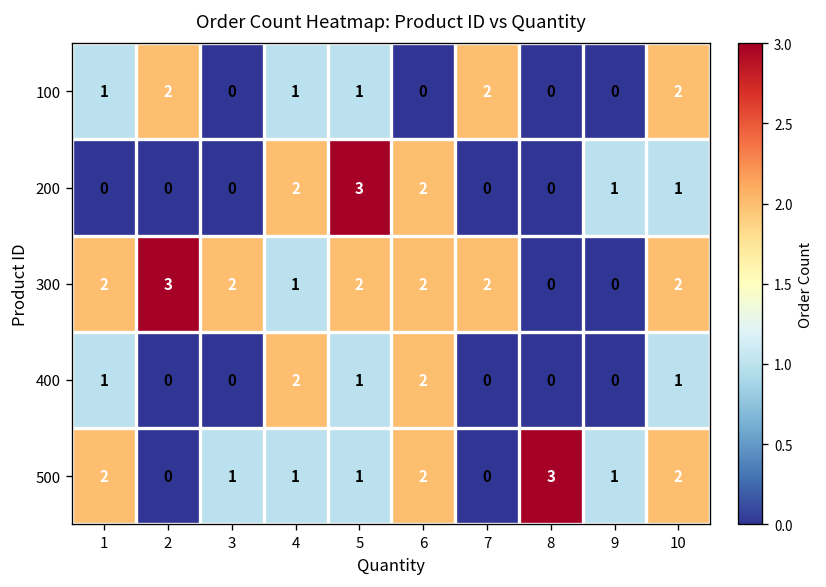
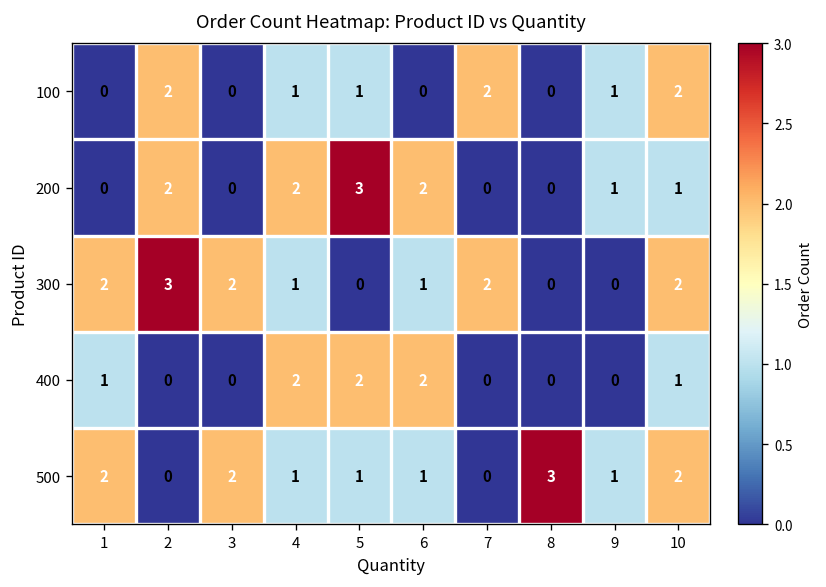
  {
    "100": {
-     "1": 1,
+     "1": 0,
      "2": 2,
      "3": 0,
      "4": 1,
      "5": 1,
      "6": 0,
      "7": 2,
      "8": 0,
-     "9": 0,
+     "9": 1,
      "10": 2
    },
    "200": {
      "1": 0,
-     "2": 0,
+     "2": 2,
      "3": 0,
      "4": 2,
      "5": 3,
      "6": 2,
      "7": 0,
      "8": 0,
      "9": 1,
      "10": 1
    },
    "300": {
      "1": 2,
      "2": 3,
      "3": 2,
      "4": 1,
-     "5": 2,
-     "6": 2,
+     "5": 0,
+     "6": 1,
      "7": 2,
      "8": 0,
      "9": 0,
      "10": 2
    },
    "400": {
      "1": 1,
      "2": 0,
      "3": 0,
      "4": 2,
-     "5": 1,
+     "5": 2,
      "6": 2,
      "7": 0,
      "8": 0,
      "9": 0,
      "10": 1
    },
    "500": {
      "1": 2,
      "2": 0,
-     "3": 1,
+     "3": 2,
      "4": 1,
      "5": 1,
-     "6": 2,
+     "6": 1,
      "7": 0,
      "8": 3,
      "9": 1,
      "10": 2
    }
  }
